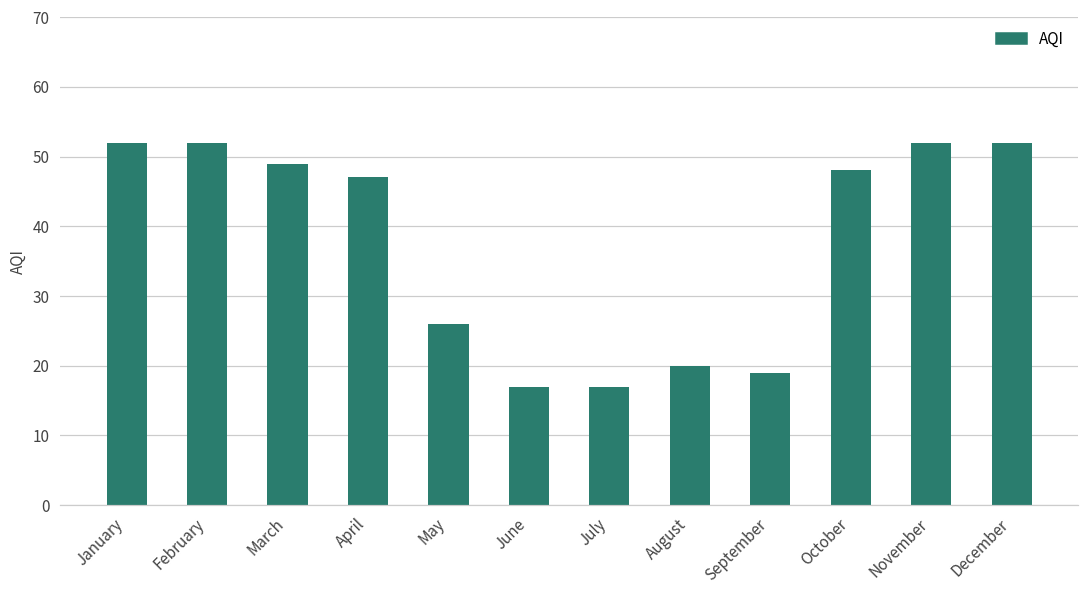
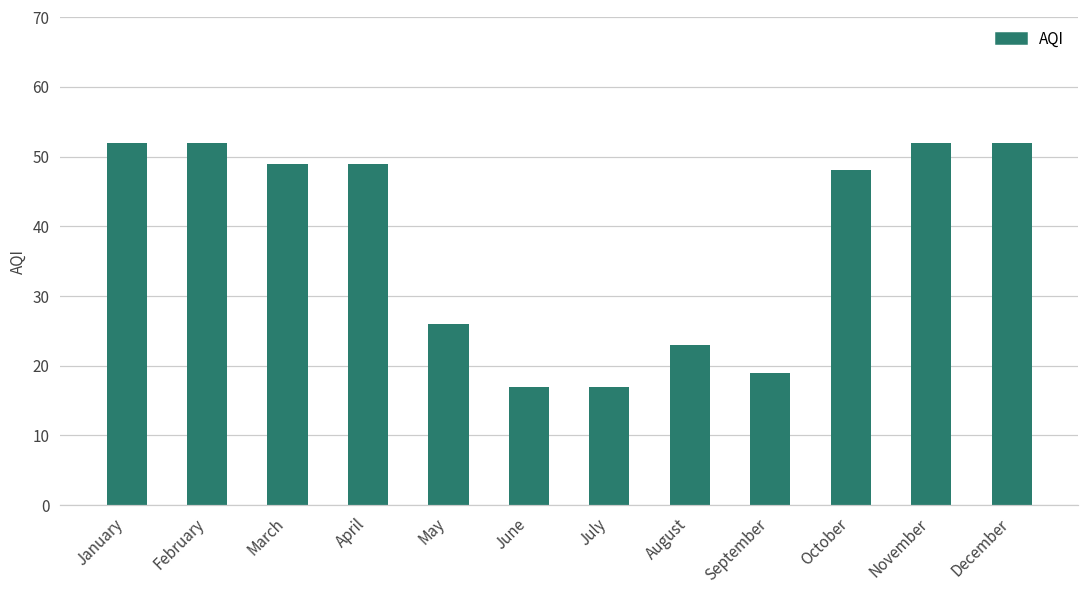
  {
    "January": 52,
    "February": 52,
    "March": 49,
-   "April": 47,
+   "April": 49,
    "May": 26,
    "June": 17,
    "July": 17,
-   "August": 20,
+   "August": 23,
    "September": 19,
    "October": 48,
    "November": 52,
    "December": 52
  }
